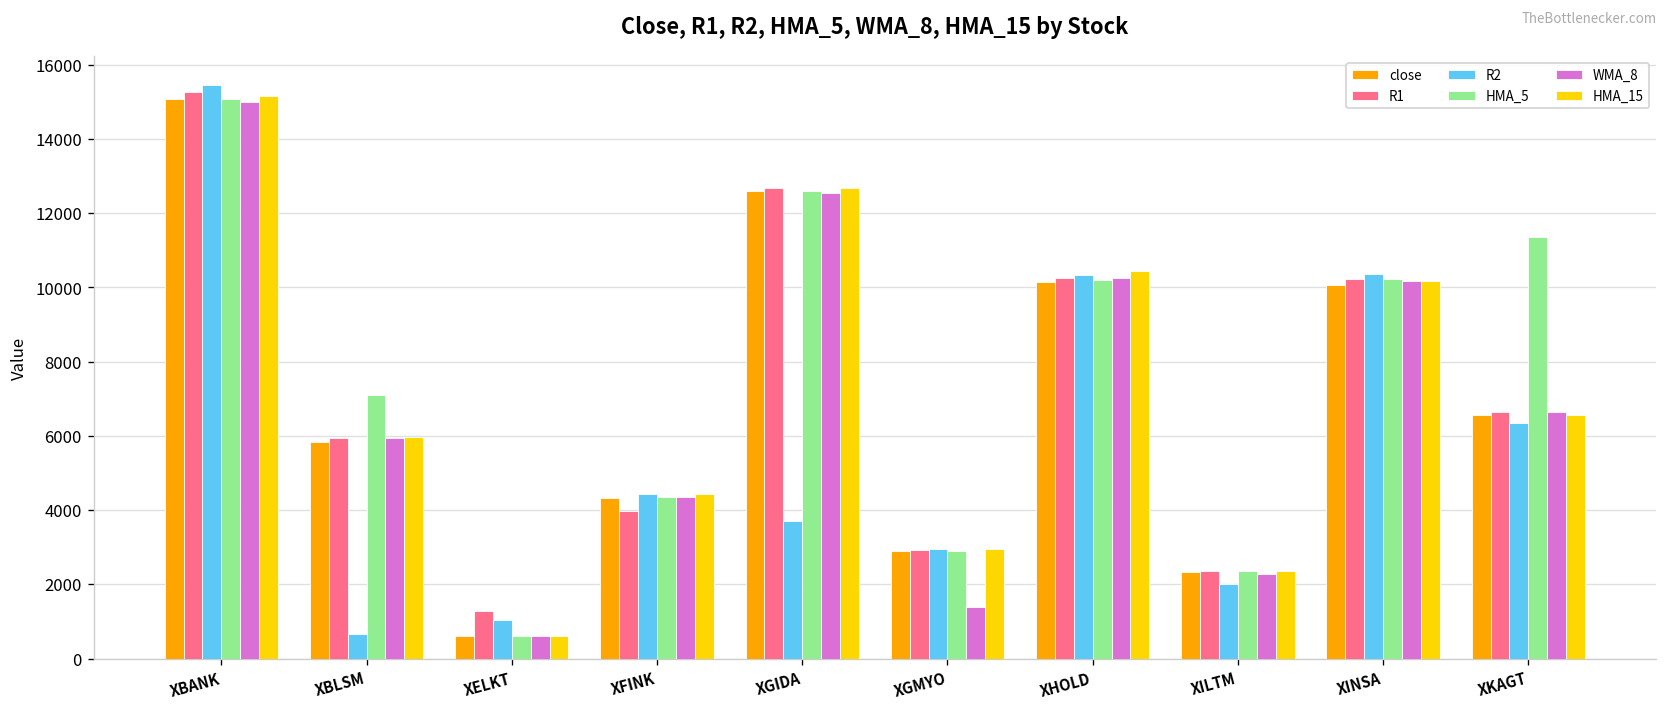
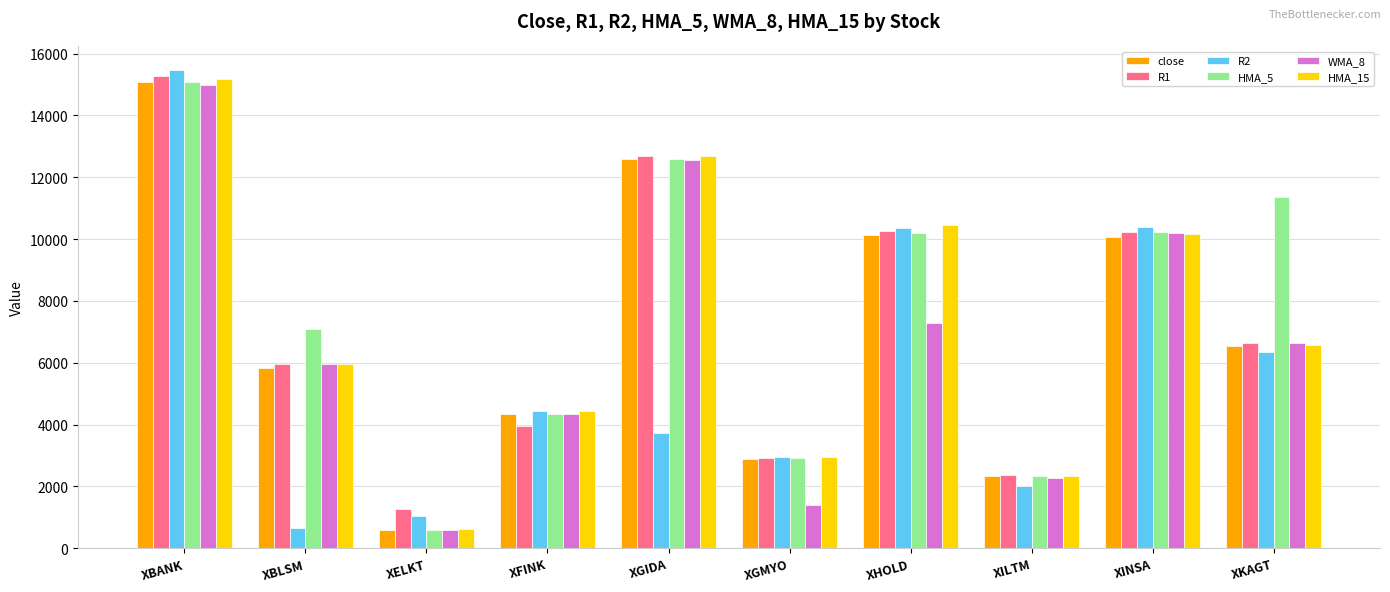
  {
    "R1": {
      "XBANK": 15300,
      "XBLSM": 6000,
      "XELKT": 1300,
      "XFINK": 4000,
      "XGIDA": 12700,
      "XGMYO": 2900,
      "XHOLD": 10200,
      "XILTM": 2400,
      "XINSA": 10200,
      "XKAGT": 6600
    },
    "R2": {
      "XBANK": 15500,
      "XBLSM": 700,
      "XELKT": 1000,
      "XFINK": 4400,
      "XGIDA": 3700,
      "XGMYO": 3000,
      "XHOLD": 10300,
      "XILTM": 2000,
      "XINSA": 10400,
      "XKAGT": 6300
    },
    "HMA_5": {
      "XBANK": 15100,
      "XBLSM": 7100,
      "XELKT": 600,
      "XFINK": 4300,
      "XGIDA": 12600,
      "XGMYO": 2900,
      "XHOLD": 10200,
      "XILTM": 2400,
      "XINSA": 10200,
      "XKAGT": 11400
    },
    "WMA_8": {
      "XBANK": 15000,
      "XBLSM": 5900,
      "XELKT": 600,
      "XFINK": 4400,
      "XGIDA": 12500,
      "XGMYO": 1400,
-     "XHOLD": 10200,
+     "XHOLD": 7300,
      "XILTM": 2300,
      "XINSA": 10200,
      "XKAGT": 6700
    }
  }
